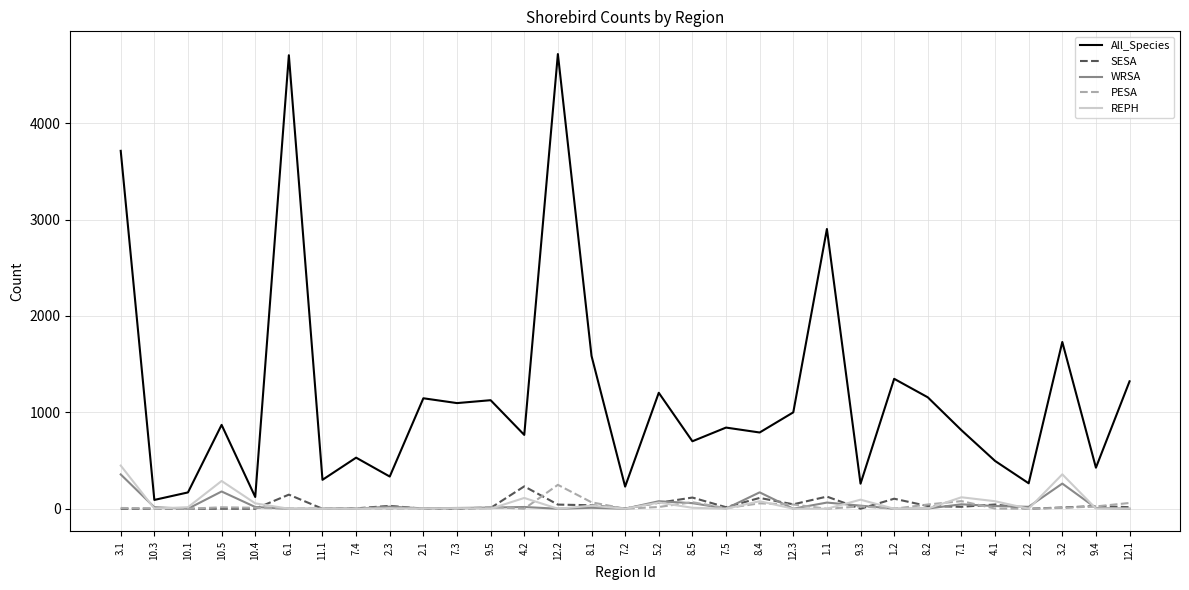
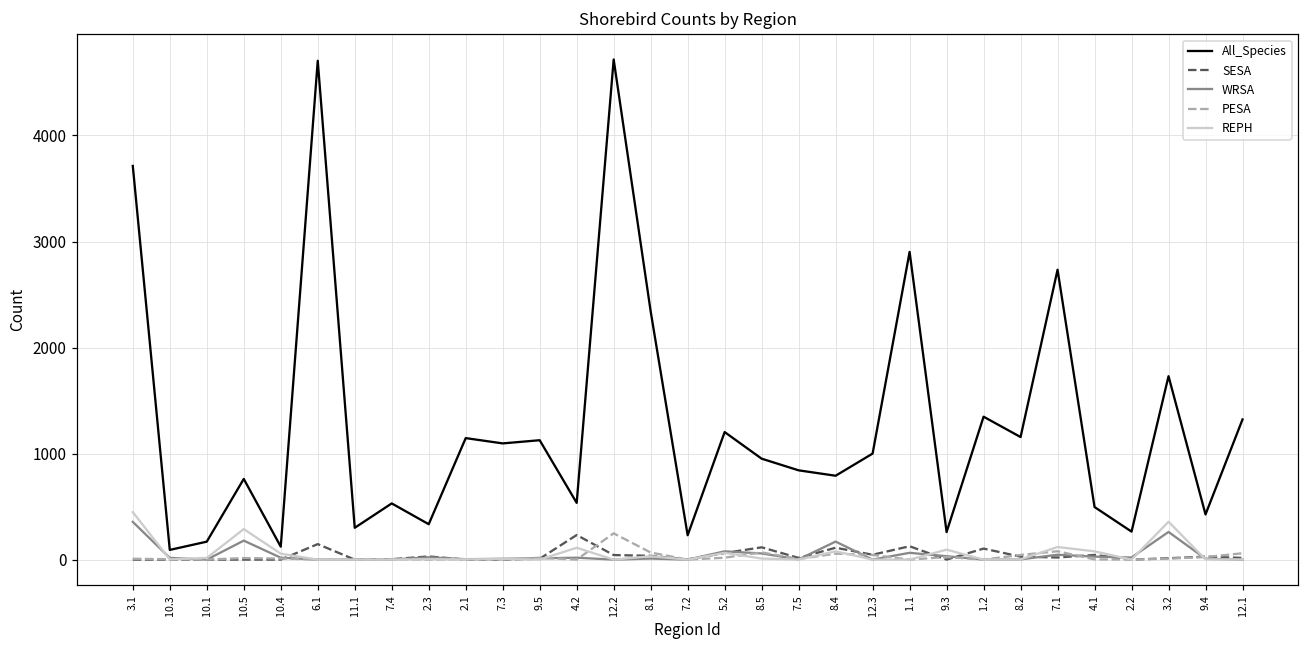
  {
    "All_Species": {
      "3.1": 3700,
      "10.3": 100,
      "10.1": 200,
-     "10.5": 900,
+     "10.5": 800,
      "10.4": 100,
      "6.1": 4700,
      "11.1": 300,
      "7.4": 500,
      "2.3": 300,
      "2.1": 1100,
      "7.3": 1100,
      "9.5": 1100,
-     "4.2": 800,
+     "4.2": 500,
      "12.2": 4700,
-     "8.1": 1600,
+     "8.1": 2300,
      "7.2": 200,
      "5.2": 1200,
-     "8.5": 700,
+     "8.5": 1000,
      "7.5": 800,
      "8.4": 800,
      "12.3": 1000,
      "1.1": 2900,
      "9.3": 300,
      "1.2": 1300,
      "8.2": 1200,
-     "7.1": 800,
+     "7.1": 2700,
      "4.1": 500,
      "2.2": 300,
      "3.2": 1700,
      "9.4": 400,
      "12.1": 1300
    },
    "SESA": {
      "6.1": 100,
      "4.2": 200,
      "12.2": 0,
      "8.5": 100,
      "8.4": 100,
      "1.1": 100,
      "1.2": 100
    }
  }
